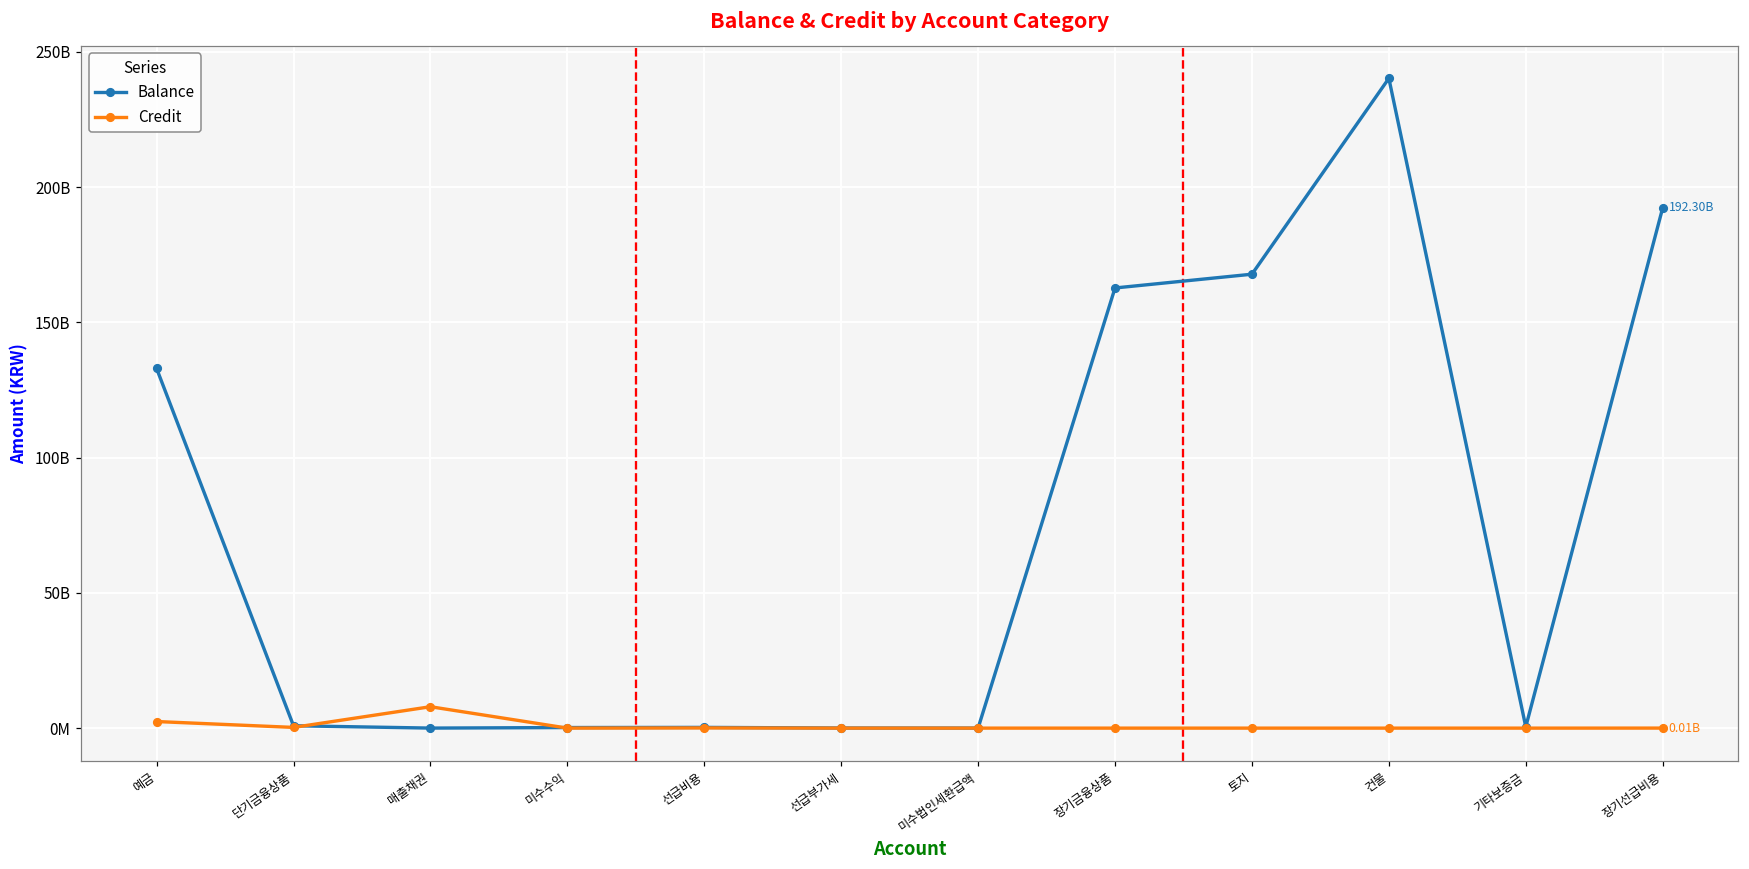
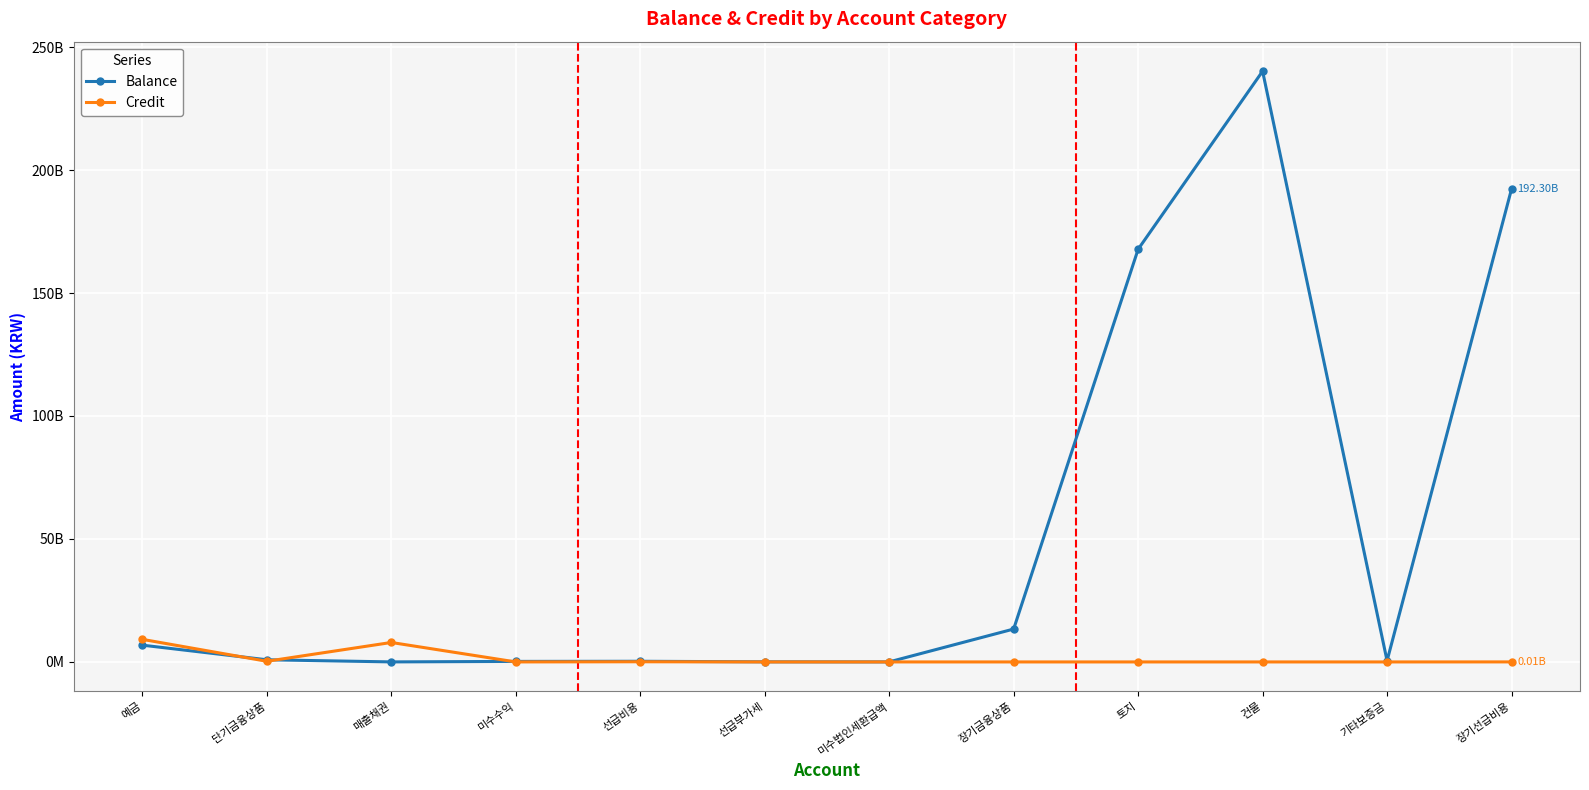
  {
    "Balance": {
-     "예금": 133000000000,
+     "예금": 7000000000,
      "매출채권": 0,
-     "장기금융상품": 163000000000,
+     "장기금융상품": 13000000000,
      "토지": 168000000000,
      "건물": 240000000000
    },
    "Credit": {
-     "예금": 2000000000,
+     "예금": 9000000000,
      "매출채권": 8000000000,
      "장기금융상품": 0,
      "토지": 0,
      "건물": 0
    }
  }
